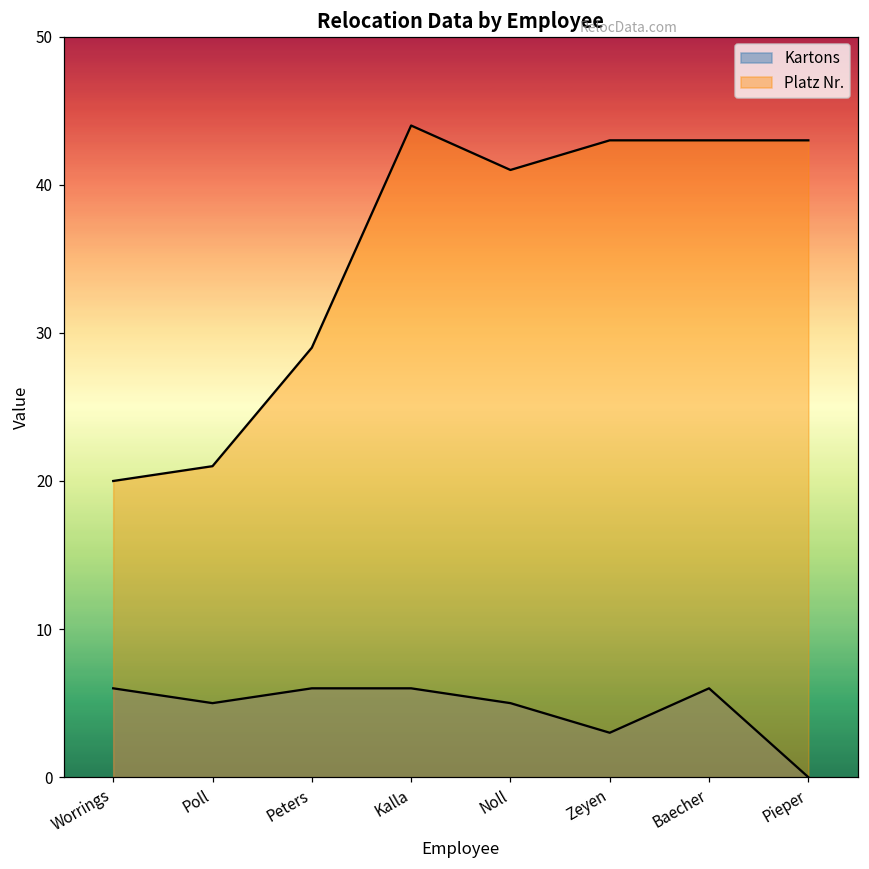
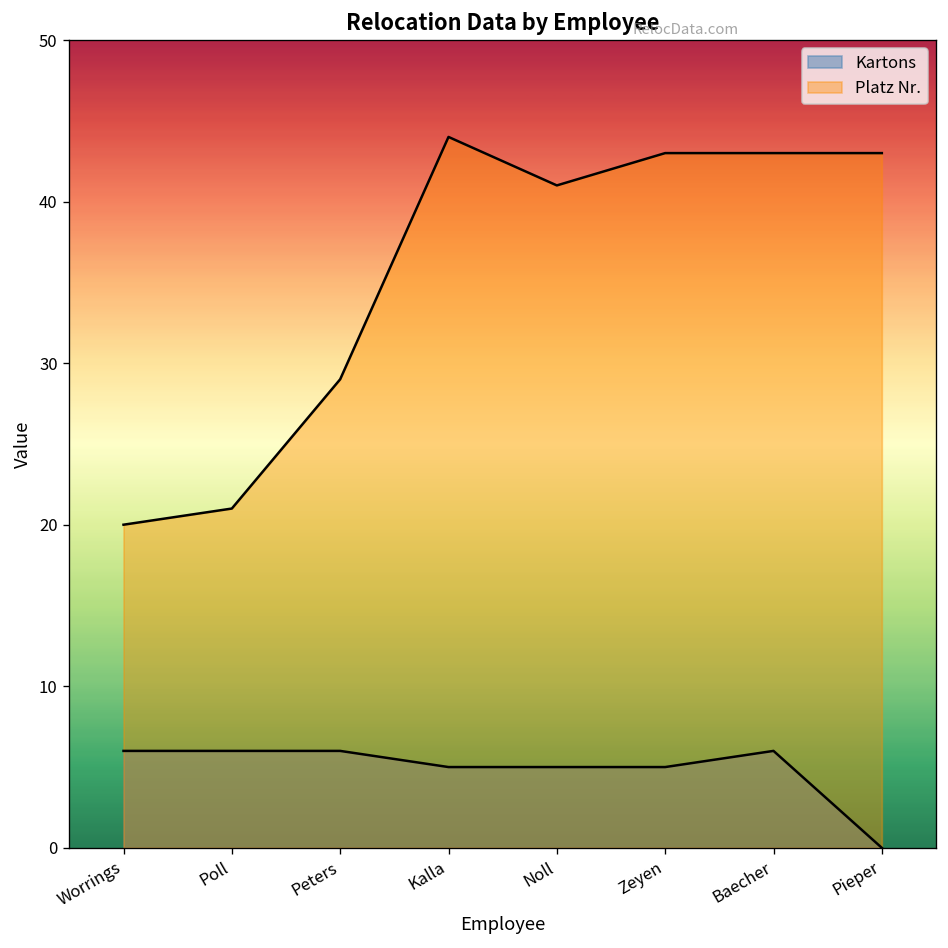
  {
    "Kartons": {
      "Worrings": 6,
-     "Poll": 5,
+     "Poll": 6,
      "Peters": 6,
-     "Kalla": 6,
+     "Kalla": 5,
      "Noll": 5,
-     "Zeyen": 3,
+     "Zeyen": 5,
      "Baecher": 6,
      "Pieper": 0
    },
    "Platz Nr.": {
      "Worrings": 20,
      "Poll": 21,
      "Peters": 29,
      "Kalla": 44,
      "Noll": 41,
      "Zeyen": 43,
      "Baecher": 43,
      "Pieper": 43
    }
  }
